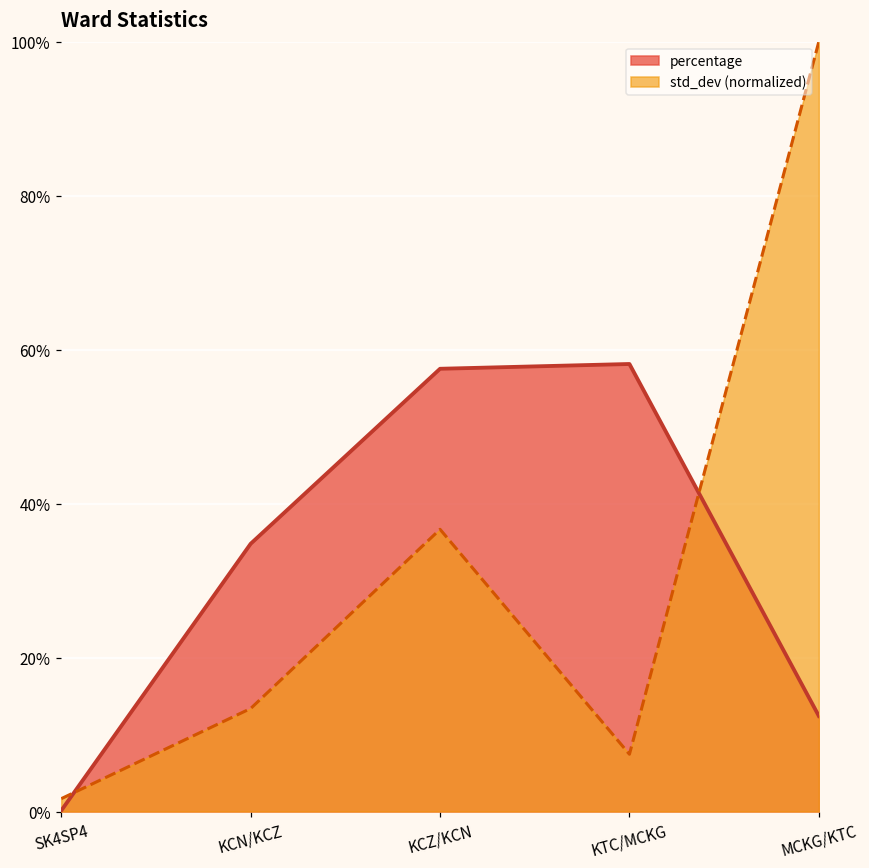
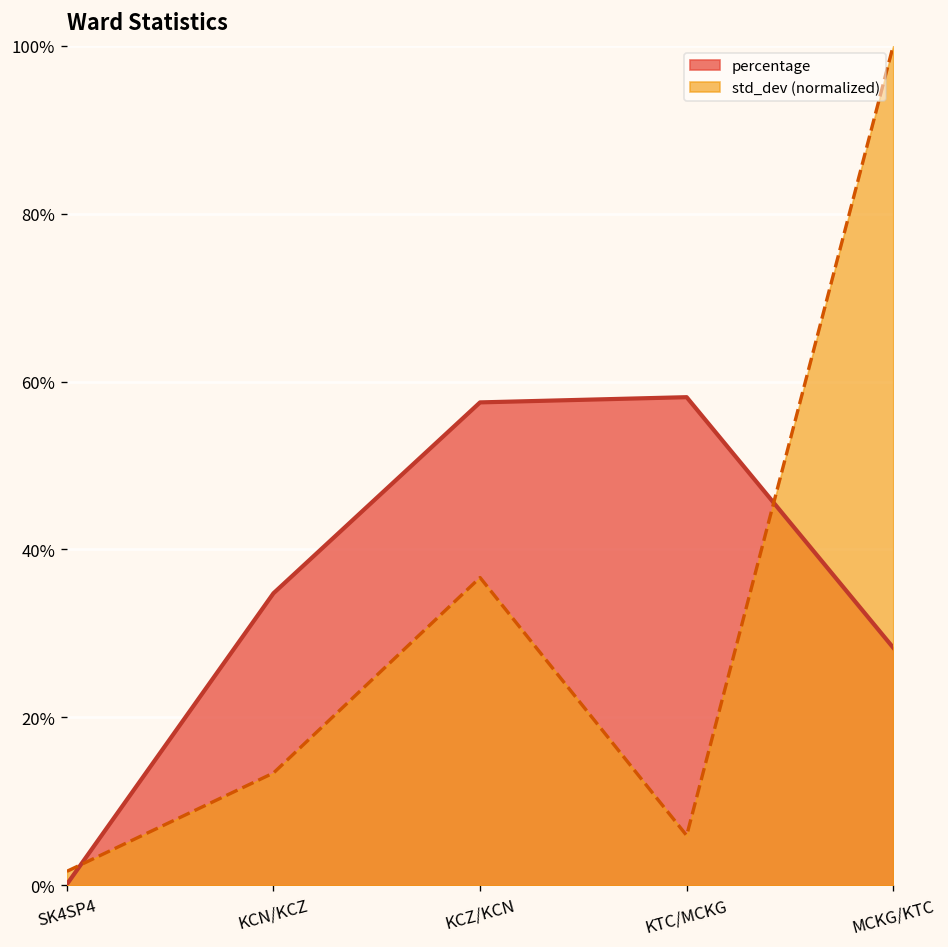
  {
    "percentage": {
      "SK4SP4": "0%",
      "KCN/KCZ": "35%",
      "KCZ/KCN": "58%",
      "KTC/MCKG": "58%",
-     "MCKG/KTC": "12%"
+     "MCKG/KTC": "28%"
    },
    "std_dev (normalized)": {
      "SK4SP4": "2%",
      "KCN/KCZ": "13%",
      "KCZ/KCN": "37%",
-     "KTC/MCKG": "7%",
+     "KTC/MCKG": "6%",
      "MCKG/KTC": "100%"
    }
  }
